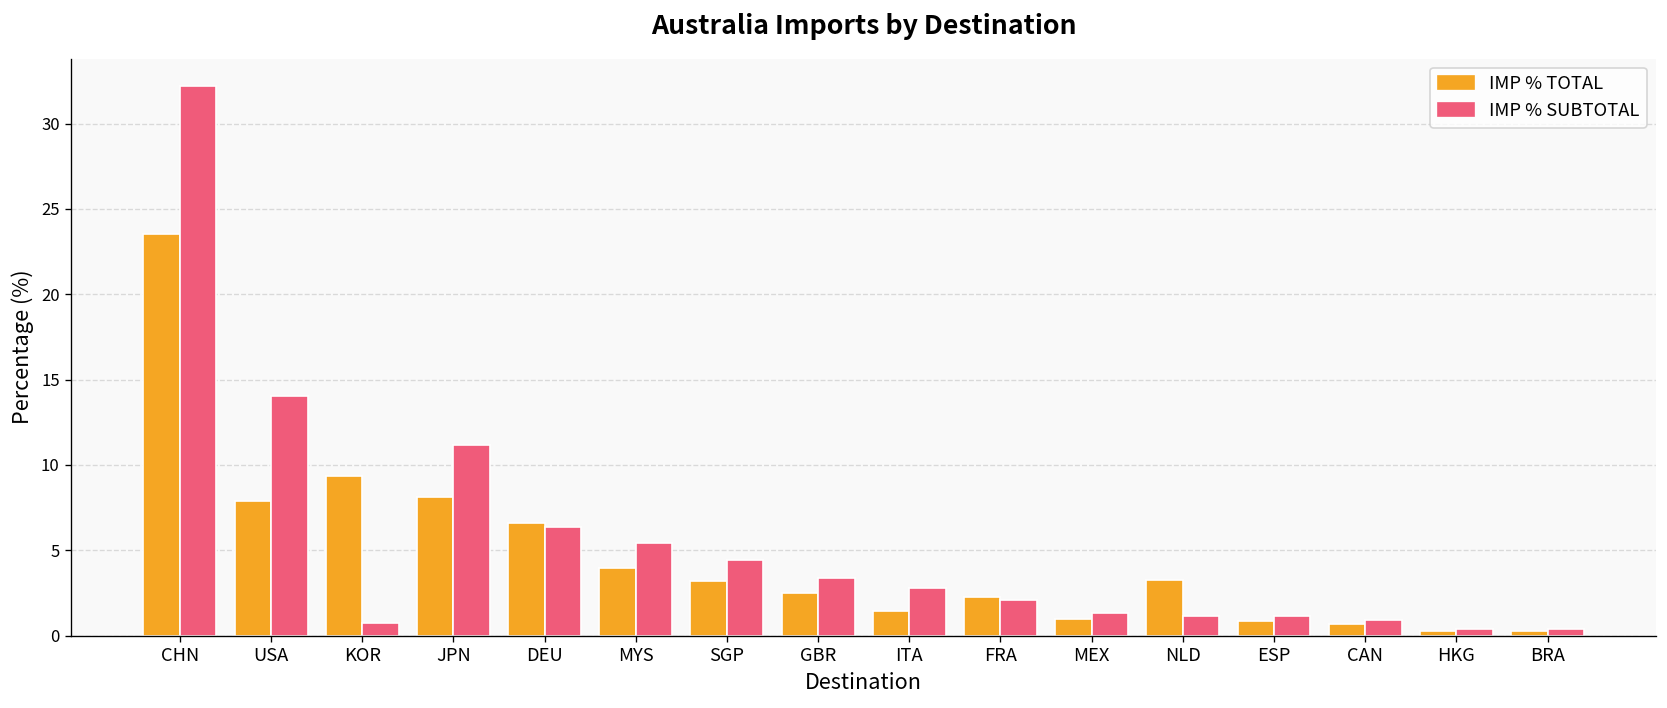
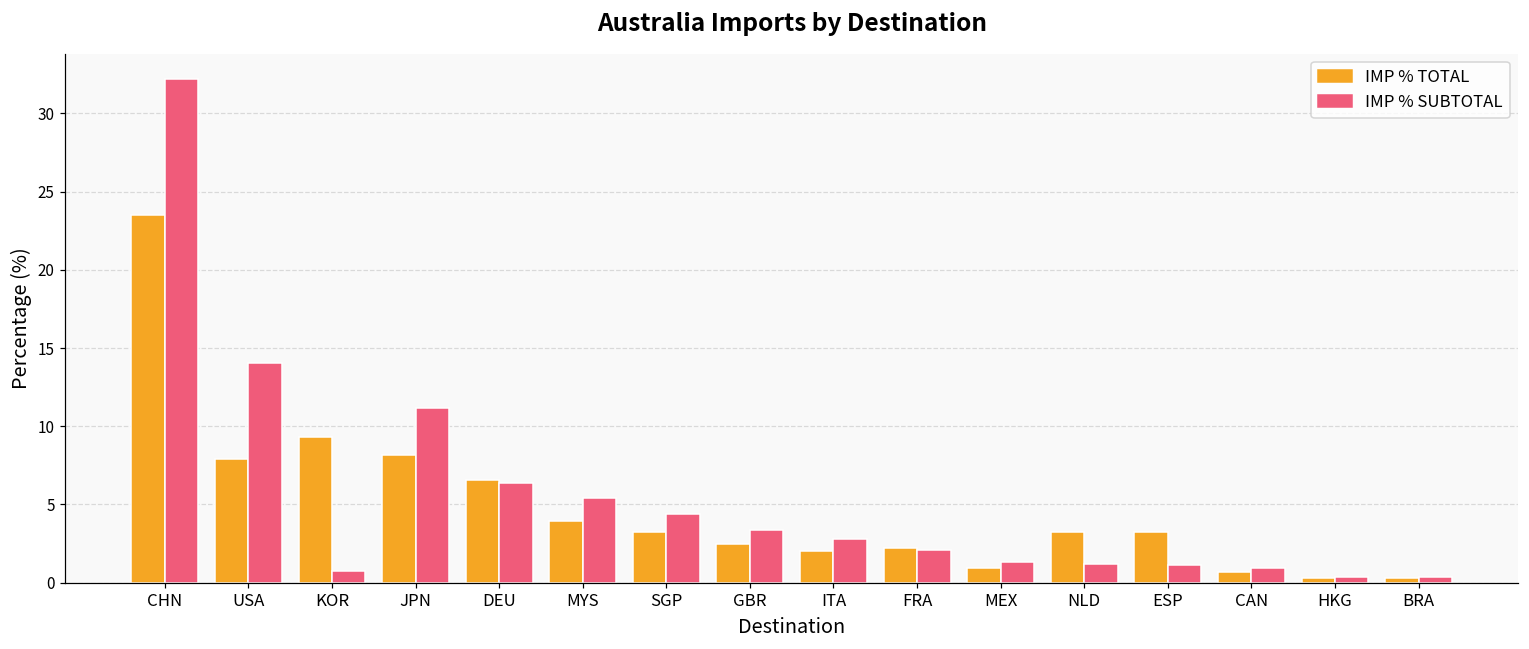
  {
    "IMP % TOTAL": {
      "CHN": 23.5,
      "USA": 7.9,
      "KOR": 9.3,
      "JPN": 8.2,
      "DEU": 6.6,
      "MYS": 4.0,
      "SGP": 3.2,
      "GBR": 2.5,
-     "ITA": 1.4,
+     "ITA": 2.1,
      "FRA": 2.2,
      "MEX": 0.9,
      "NLD": 3.3,
-     "ESP": 0.8,
+     "ESP": 3.3,
      "CAN": 0.7,
      "HKG": 0.3,
      "BRA": 0.3
    },
    "IMP % SUBTOTAL": {
      "CHN": 32.2,
      "USA": 14.1,
      "KOR": 0.8,
      "JPN": 11.2,
      "DEU": 6.4,
      "MYS": 5.4,
      "SGP": 4.4,
      "GBR": 3.4,
      "ITA": 2.8,
      "FRA": 2.1,
      "MEX": 1.3,
      "NLD": 1.2,
      "ESP": 1.2,
      "CAN": 0.9,
      "HKG": 0.4,
      "BRA": 0.4
    }
  }
